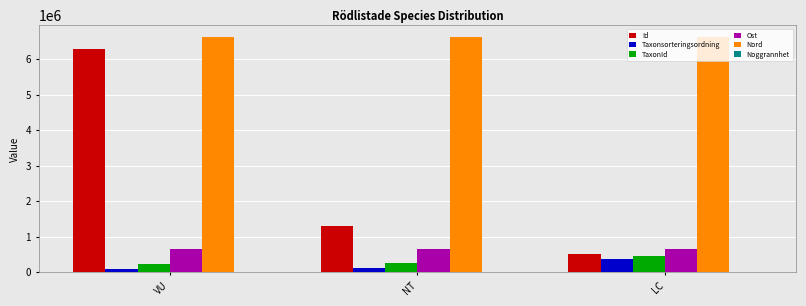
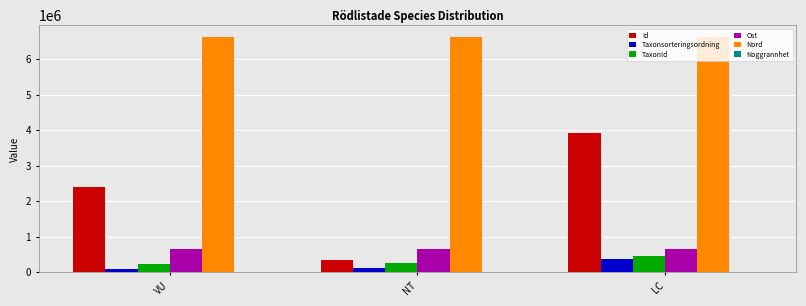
  {
    "Id": {
-     "VU": 6300000,
-     "NT": 1300000,
-     "LC": 500000
+     "VU": 2400000,
+     "NT": 300000,
+     "LC": 3900000
    },
    "Taxonsorteringsordning": {
      "VU": 100000,
      "NT": 100000,
      "LC": 400000
    },
    "TaxonId": {
      "VU": 200000,
      "NT": 300000,
      "LC": 500000
    },
    "Ost": {
      "VU": 600000,
      "NT": 600000,
      "LC": 600000
    },
    "Nord": {
      "VU": 6600000,
      "NT": 6600000
    }
  }
